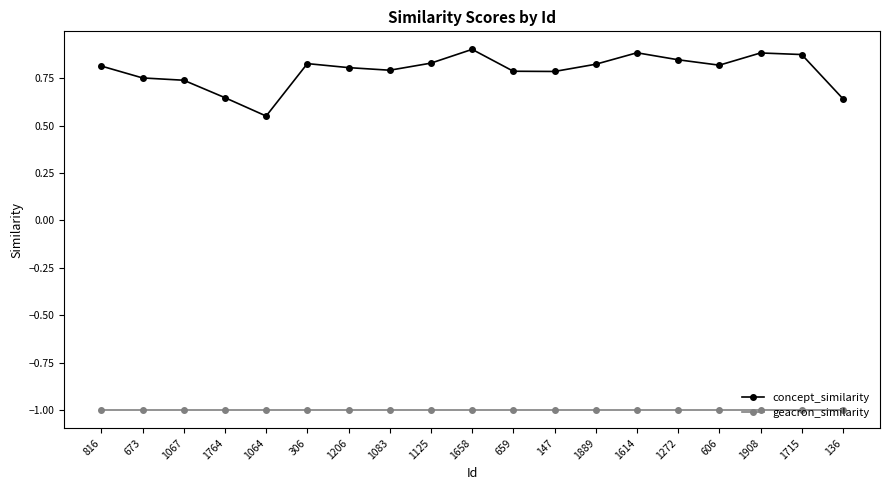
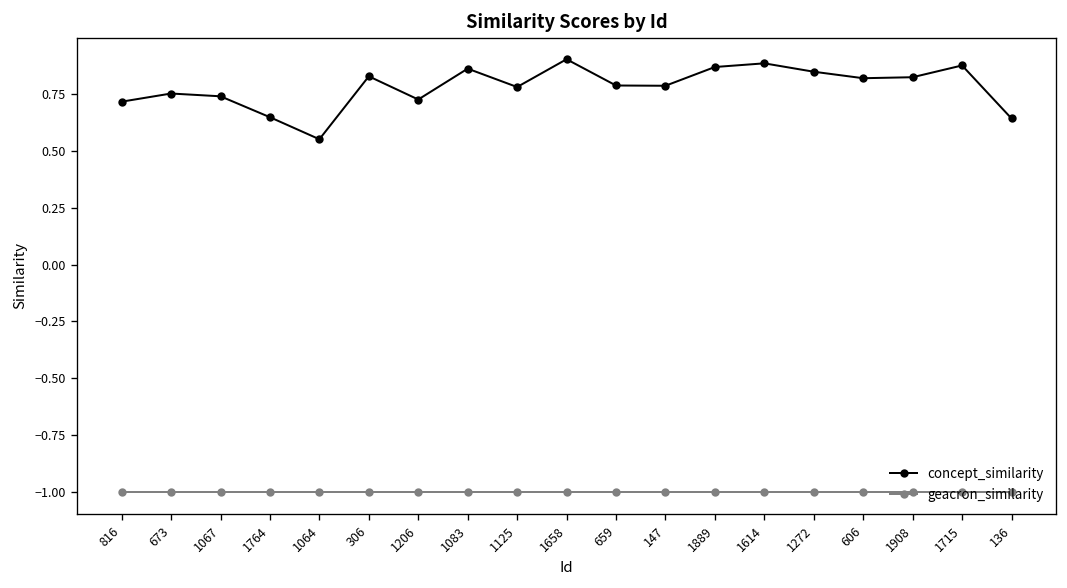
  {
    "concept_similarity": {
-     "816": 0.81,
+     "816": 0.72,
      "673": 0.75,
      "1067": 0.74,
      "1764": 0.65,
      "1064": 0.55,
      "306": 0.83,
-     "1206": 0.81,
-     "1083": 0.79,
-     "1125": 0.83,
+     "1206": 0.73,
+     "1083": 0.86,
+     "1125": 0.78,
      "1658": 0.90,
      "659": 0.79,
      "147": 0.79,
-     "1889": 0.82,
+     "1889": 0.87,
      "1614": 0.88,
      "1272": 0.85,
      "606": 0.82,
-     "1908": 0.88,
+     "1908": 0.82,
      "1715": 0.87,
      "136": 0.64
    },
    "geacron_similarity": {
      "816": -1.00,
      "673": -1.00,
      "1067": -1.00,
      "1764": -1.00,
      "1064": -1.00,
      "306": -1.00,
      "1206": -1.00,
      "1083": -1.00,
      "1125": -1.00,
      "1658": -1.00,
      "659": -1.00,
      "147": -1.00,
      "1889": -1.00,
      "1614": -1.00,
      "1272": -1.00,
      "606": -1.00,
      "1908": -1.00,
      "1715": -1.00,
      "136": -1.00
    }
  }
